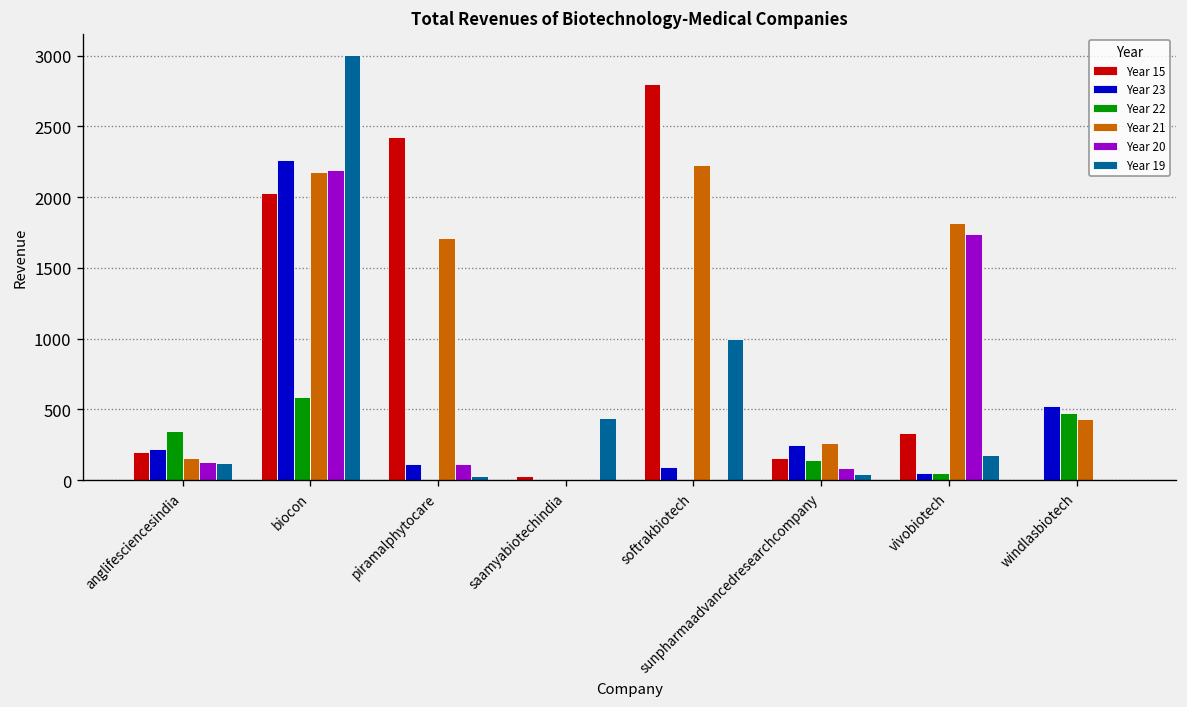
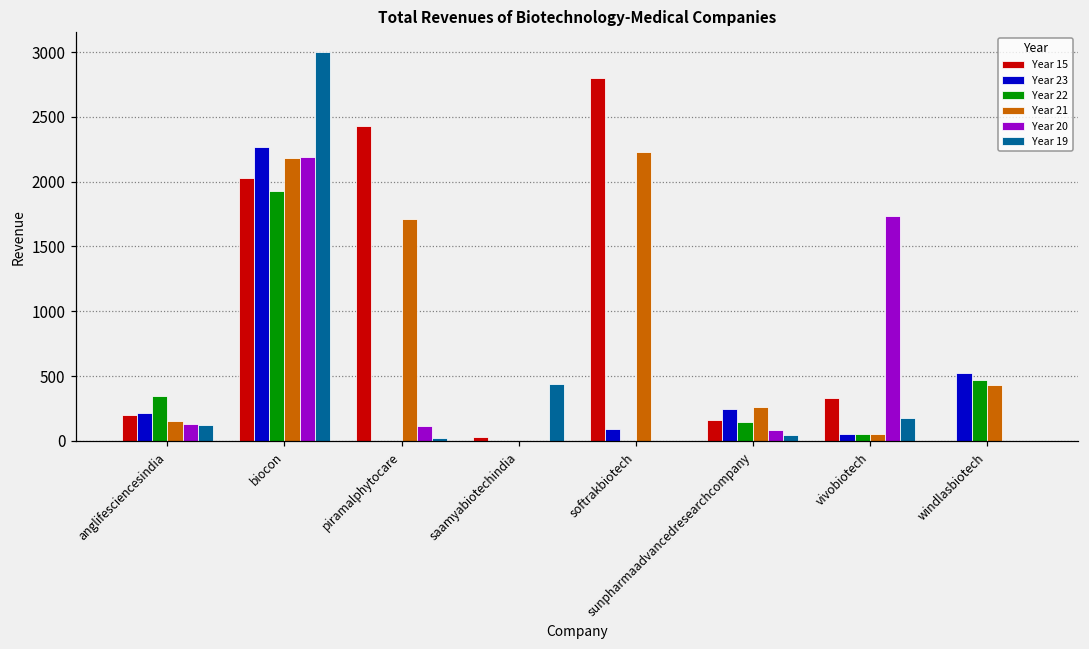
  {
    "Year 15": {
      "anglifesciencesindia": 200,
      "biocon": 2030,
      "piramalphytocare": 2430,
      "saamyabiotechindia": 30,
      "softrakbiotech": 2800,
      "sunpharmaadvancedresearchcompany": 160,
      "vivobiotech": 330,
      "windlasbiotech": 0
    },
    "Year 23": {
      "anglifesciencesindia": 220,
      "biocon": 2260,
-     "piramalphytocare": 120,
+     "piramalphytocare": 0,
      "saamyabiotechindia": 0,
      "softrakbiotech": 90,
      "sunpharmaadvancedresearchcompany": 250,
      "vivobiotech": 50,
      "windlasbiotech": 520
    },
    "Year 22": {
      "anglifesciencesindia": 350,
-     "biocon": 590,
+     "biocon": 1930,
      "piramalphytocare": 0,
      "saamyabiotechindia": 0,
      "sunpharmaadvancedresearchcompany": 140,
      "vivobiotech": 50,
      "windlasbiotech": 470
    },
    "Year 21": {
      "anglifesciencesindia": 150,
      "biocon": 2180,
      "piramalphytocare": 1710,
      "saamyabiotechindia": 0,
      "softrakbiotech": 2230,
      "sunpharmaadvancedresearchcompany": 260,
-     "vivobiotech": 1820,
+     "vivobiotech": 50,
      "windlasbiotech": 430
    },
    "Year 20": {
      "anglifesciencesindia": 130,
      "biocon": 2190,
      "piramalphytocare": 120,
      "saamyabiotechindia": 0,
      "sunpharmaadvancedresearchcompany": 90,
      "vivobiotech": 1740,
      "windlasbiotech": 0
    },
    "Year 19": {
      "anglifesciencesindia": 120,
      "biocon": 3000,
      "piramalphytocare": 30,
      "saamyabiotechindia": 440,
-     "softrakbiotech": 1000,
+     "softrakbiotech": 0,
      "sunpharmaadvancedresearchcompany": 40,
      "vivobiotech": 170,
      "windlasbiotech": 0
    }
  }
